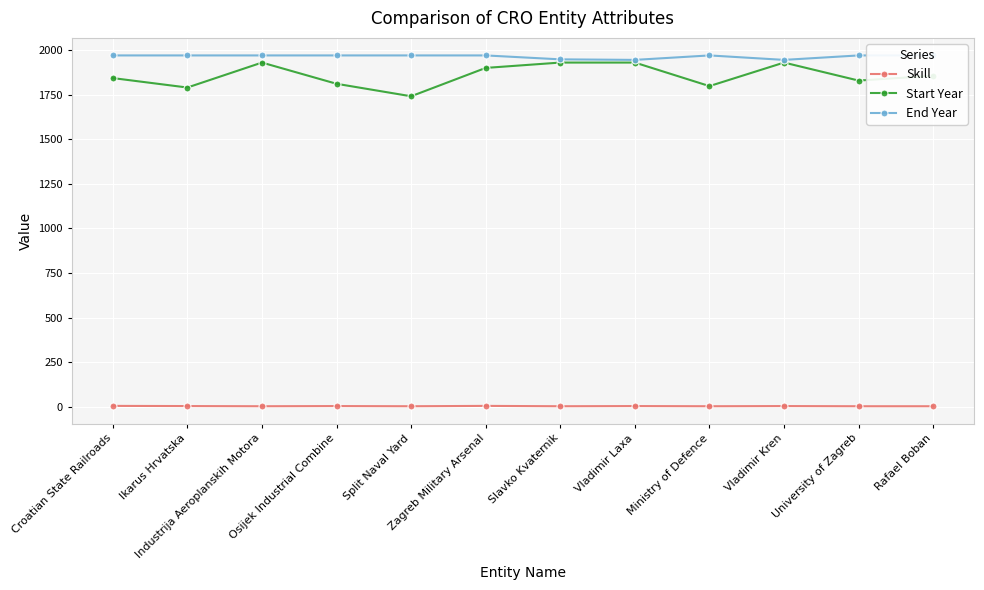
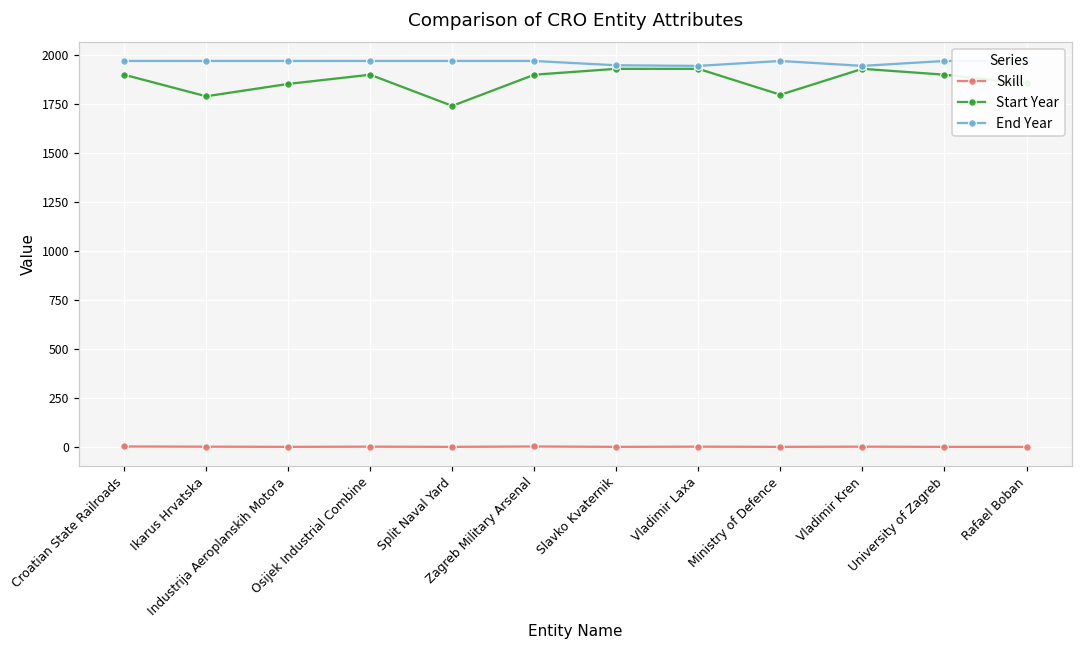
  {
    "Skill": {
      "Croatian State Railroads": 10,
      "Ikarus Hrvatska": 0,
      "Industrija Aeroplanskih Motora": 0,
      "Osijek Industrial Combine": 0,
      "Split Naval Yard": 0,
      "Zagreb Military Arsenal": 10,
      "Slavko Kvaternik": 0,
      "Vladimir Laxa": 0,
      "Ministry of Defence": 0,
      "Vladimir Kren": 0,
      "University of Zagreb": 0,
      "Rafael Boban": 0
    },
    "Start Year": {
-     "Croatian State Railroads": 1840,
+     "Croatian State Railroads": 1900,
      "Ikarus Hrvatska": 1790,
-     "Industrija Aeroplanskih Motora": 1930,
-     "Osijek Industrial Combine": 1810,
+     "Industrija Aeroplanskih Motora": 1850,
+     "Osijek Industrial Combine": 1900,
      "Split Naval Yard": 1740,
      "Zagreb Military Arsenal": 1900,
      "Slavko Kvaternik": 1930,
      "Vladimir Laxa": 1930,
      "Ministry of Defence": 1800,
      "Vladimir Kren": 1930,
-     "University of Zagreb": 1830
+     "University of Zagreb": 1900
    },
    "End Year": {
      "Croatian State Railroads": 1970,
      "Ikarus Hrvatska": 1970,
      "Industrija Aeroplanskih Motora": 1970,
      "Osijek Industrial Combine": 1970,
      "Split Naval Yard": 1970,
      "Zagreb Military Arsenal": 1970,
      "Slavko Kvaternik": 1950,
      "Vladimir Laxa": 1950,
      "Ministry of Defence": 1970,
      "Vladimir Kren": 1950,
      "University of Zagreb": 1970
    }
  }
